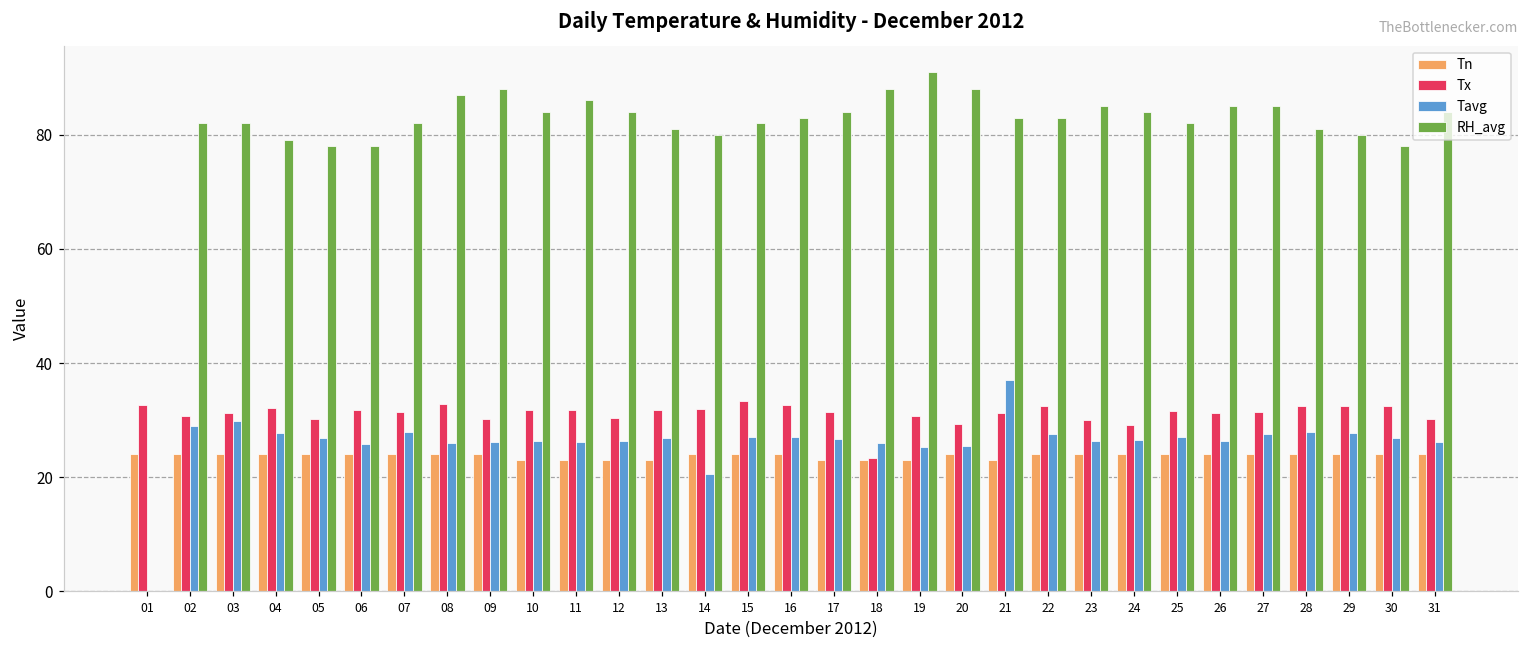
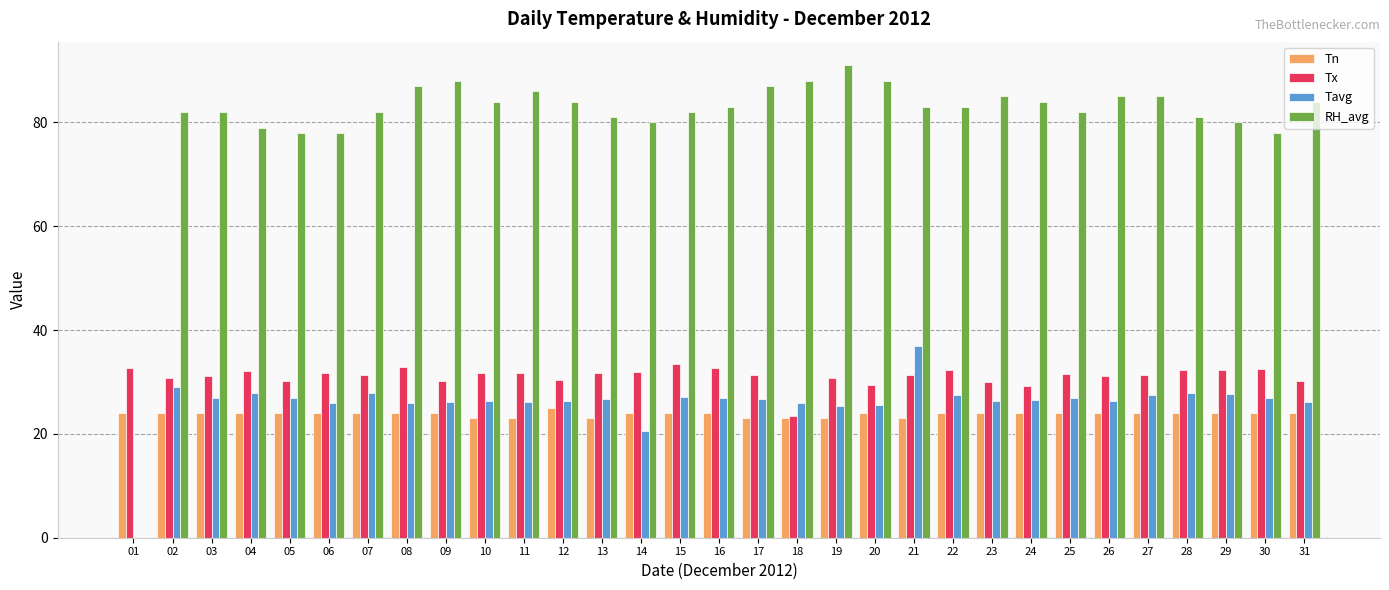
  {
    "Tn": {
      "01": 24,
      "02": 24,
      "03": 24,
      "04": 24,
      "05": 24,
      "06": 24,
      "07": 24,
      "08": 24,
      "09": 24,
      "10": 23,
      "11": 23,
-     "12": 23,
+     "12": 25,
      "13": 23,
      "14": 24,
      "15": 24,
      "16": 24,
      "17": 23,
      "18": 23,
      "19": 23,
      "20": 24,
      "21": 23,
      "22": 24,
      "23": 24,
      "24": 24,
      "25": 24,
      "26": 24,
      "27": 24,
      "28": 24,
      "29": 24,
      "30": 24,
      "31": 24
    },
    "Tx": {
      "01": 33,
      "02": 31,
      "03": 31,
      "04": 32,
      "05": 30,
      "06": 32,
      "07": 31,
      "08": 33,
      "09": 30,
      "10": 32,
      "11": 32,
      "12": 30,
      "13": 32,
      "14": 32,
      "15": 33,
      "16": 33,
      "17": 31,
      "18": 23,
      "19": 31,
      "20": 29,
      "21": 31,
      "22": 32,
      "23": 30,
      "24": 29,
      "25": 32,
      "26": 31,
      "27": 31,
      "28": 32,
      "29": 32,
      "30": 33,
      "31": 30
    },
    "Tavg": {
      "01": 0,
      "02": 29,
-     "03": 30,
+     "03": 27,
      "04": 28,
      "05": 27,
      "06": 26,
      "07": 28,
      "08": 26,
      "09": 26,
      "10": 26,
      "11": 26,
      "12": 26,
      "13": 27,
      "14": 21,
      "15": 27,
      "16": 27,
      "17": 27,
      "18": 26,
      "19": 25,
      "20": 26,
      "21": 37,
      "22": 28,
      "23": 26,
      "24": 27,
      "25": 27,
      "26": 26,
      "27": 28,
      "28": 28,
      "29": 28,
      "30": 27,
      "31": 26
    },
    "RH_avg": {
      "01": 0,
      "02": 82,
      "03": 82,
      "04": 79,
      "05": 78,
      "06": 78,
      "07": 82,
      "08": 87,
      "09": 88,
      "10": 84,
      "11": 86,
      "12": 84,
      "13": 81,
      "14": 80,
      "15": 82,
      "16": 83,
-     "17": 84,
+     "17": 87,
      "18": 88,
      "19": 91,
      "20": 88,
      "21": 83,
      "22": 83,
      "23": 85,
      "24": 84,
      "25": 82,
      "26": 85,
      "27": 85,
      "28": 81,
      "29": 80,
      "30": 78
    }
  }
